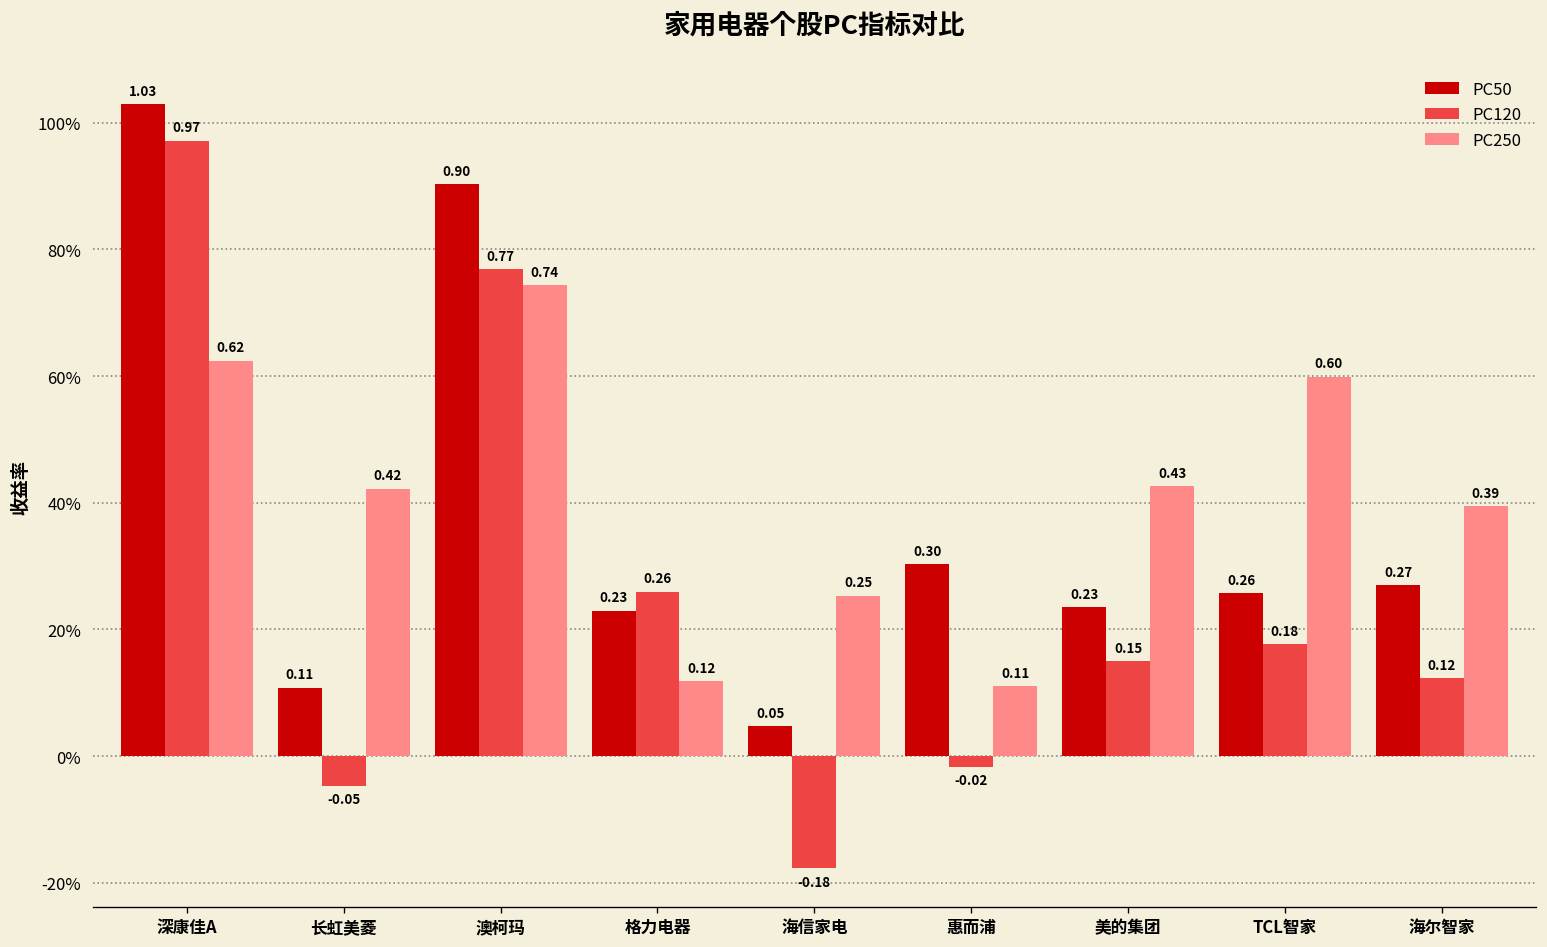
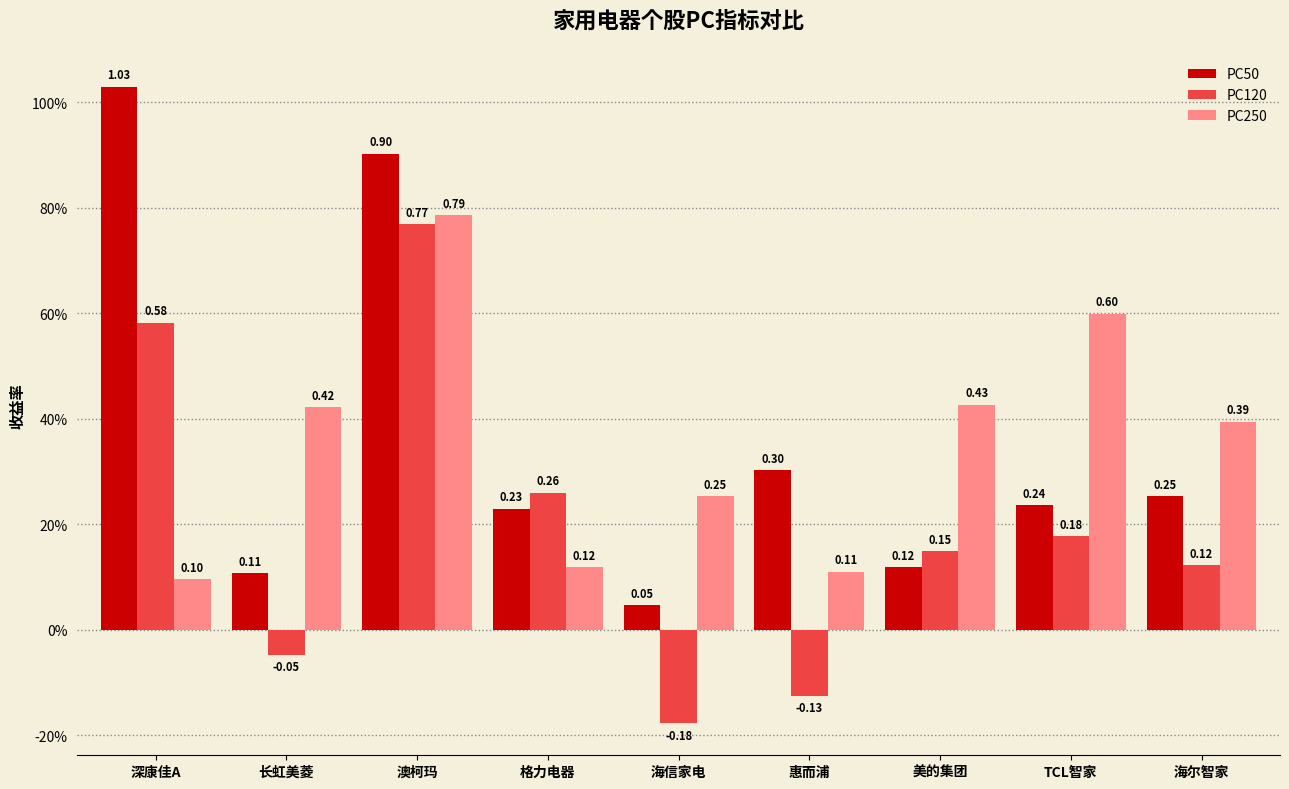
  {
    "PC50": {
      "深康佳A": 1.03,
      "长虹美菱": 0.11,
      "澳柯玛": 0.90,
      "格力电器": 0.23,
      "海信家电": 0.05,
      "惠而浦": 0.30,
-     "美的集团": 0.23,
-     "TCL智家": 0.26,
-     "海尔智家": 0.27
+     "美的集团": 0.12,
+     "TCL智家": 0.24,
+     "海尔智家": 0.25
    },
    "PC120": {
-     "深康佳A": 0.97,
+     "深康佳A": 0.58,
      "长虹美菱": -0.05,
      "澳柯玛": 0.77,
      "格力电器": 0.26,
      "海信家电": -0.18,
-     "惠而浦": -0.02,
+     "惠而浦": -0.13,
      "美的集团": 0.15,
      "TCL智家": 0.18,
      "海尔智家": 0.12
    },
    "PC250": {
-     "深康佳A": 0.62,
+     "深康佳A": 0.10,
      "长虹美菱": 0.42,
-     "澳柯玛": 0.74,
+     "澳柯玛": 0.79,
      "格力电器": 0.12,
      "海信家电": 0.25,
      "惠而浦": 0.11,
      "美的集团": 0.43,
      "TCL智家": 0.60,
      "海尔智家": 0.39
    }
  }
